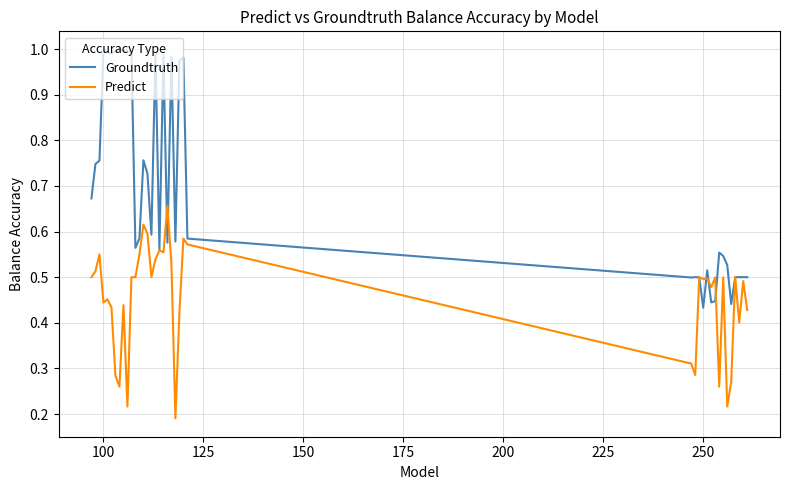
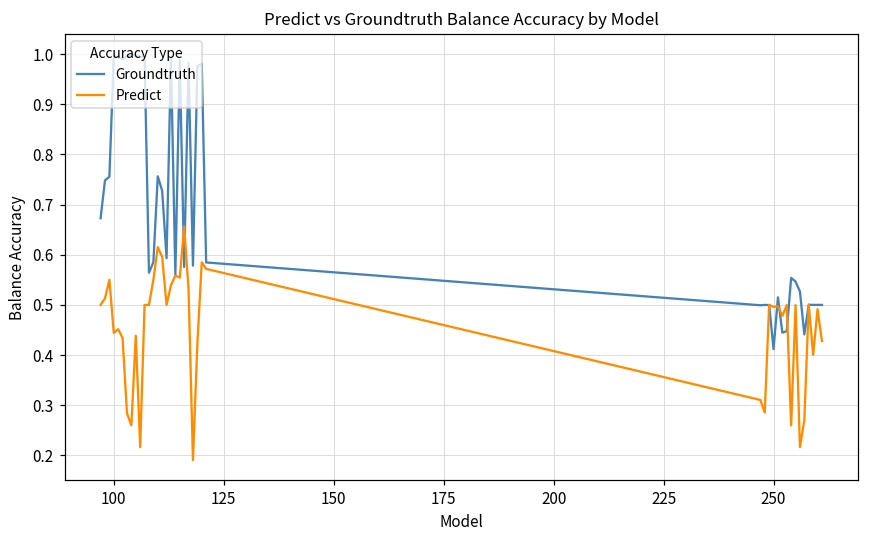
  {
    "Groundtruth": {
-     "250": 0.43
+     "250": 0.41
    },
    "Predict": {
      "100": 0.44,
      "250": 0.50
    }
  }
